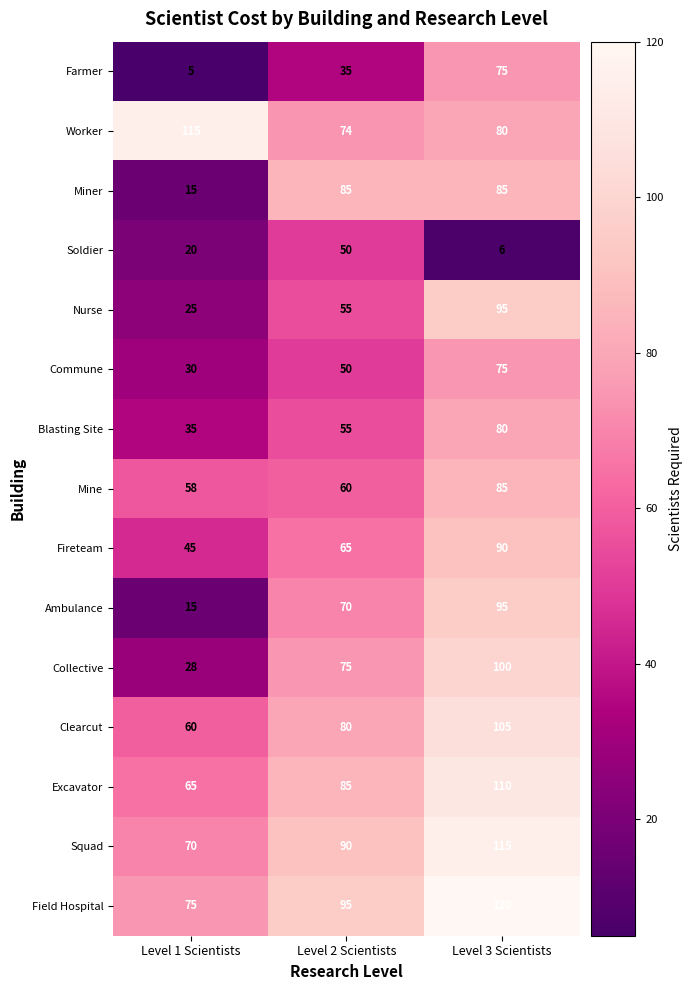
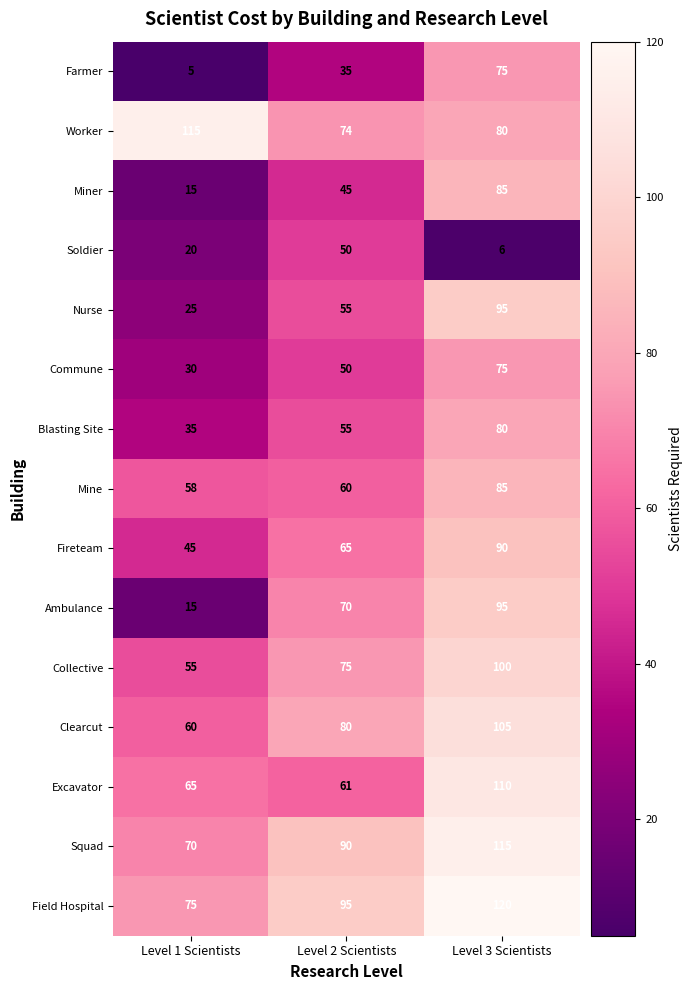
  {
    "Farmer": {
      "Level 1 Scientists": 5,
      "Level 2 Scientists": 35,
      "Level 3 Scientists": 75
    },
    "Worker": {
      "Level 2 Scientists": 74,
      "Level 3 Scientists": 80
    },
    "Miner": {
      "Level 1 Scientists": 15,
-     "Level 2 Scientists": 85,
+     "Level 2 Scientists": 45,
      "Level 3 Scientists": 85
    },
    "Soldier": {
      "Level 1 Scientists": 20,
      "Level 2 Scientists": 50,
      "Level 3 Scientists": 6
    },
    "Nurse": {
      "Level 1 Scientists": 25,
      "Level 2 Scientists": 55,
      "Level 3 Scientists": 95
    },
    "Commune": {
      "Level 1 Scientists": 30,
      "Level 2 Scientists": 50,
      "Level 3 Scientists": 75
    },
    "Blasting Site": {
      "Level 1 Scientists": 35,
      "Level 2 Scientists": 55,
      "Level 3 Scientists": 80
    },
    "Mine": {
      "Level 1 Scientists": 58,
      "Level 2 Scientists": 60,
      "Level 3 Scientists": 85
    },
    "Fireteam": {
      "Level 1 Scientists": 45,
      "Level 2 Scientists": 65,
      "Level 3 Scientists": 90
    },
    "Ambulance": {
      "Level 1 Scientists": 15,
      "Level 2 Scientists": 70,
      "Level 3 Scientists": 95
    },
    "Collective": {
-     "Level 1 Scientists": 28,
+     "Level 1 Scientists": 55,
      "Level 2 Scientists": 75
    },
    "Clearcut": {
      "Level 1 Scientists": 60,
      "Level 2 Scientists": 80
    },
    "Excavator": {
      "Level 1 Scientists": 65,
-     "Level 2 Scientists": 85
+     "Level 2 Scientists": 61
    },
    "Squad": {
      "Level 1 Scientists": 70,
      "Level 2 Scientists": 90
    },
    "Field Hospital": {
      "Level 1 Scientists": 75,
      "Level 2 Scientists": 95
    }
  }
